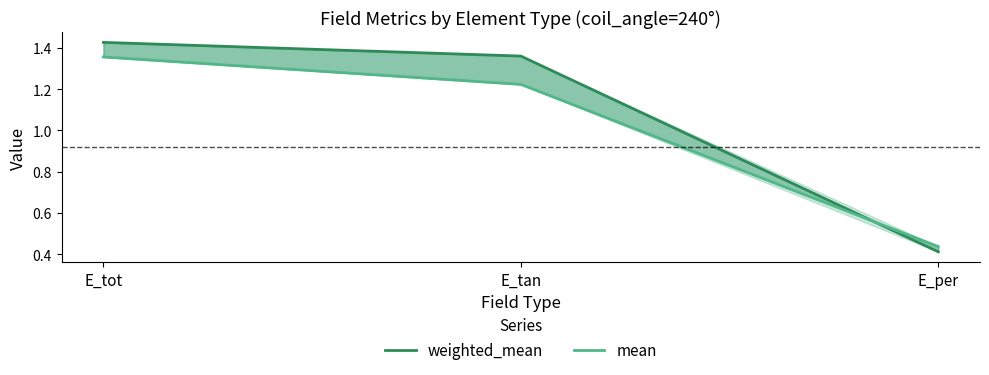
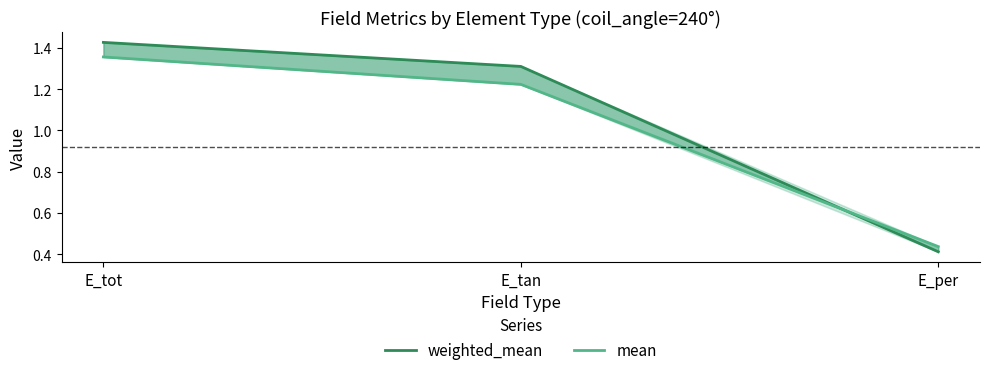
  {
    "weighted_mean": {
-     "E_tan": 1.36,
+     "E_tan": 1.31,
      "E_per": 0.41
    }
  }
